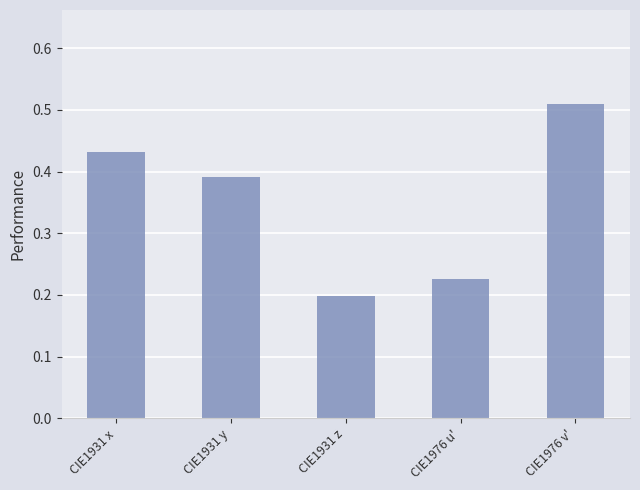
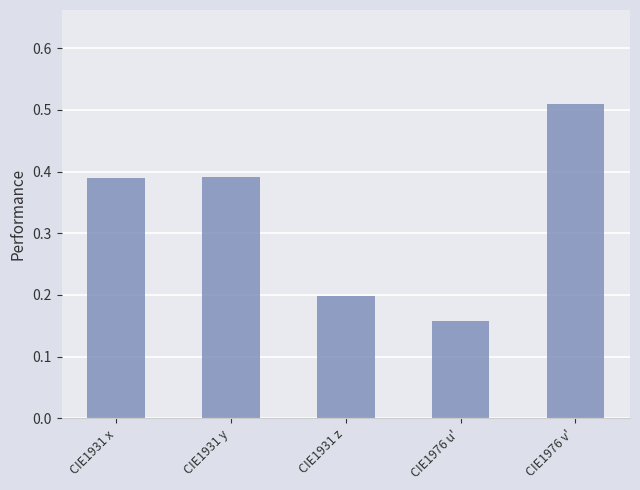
  {
-   "CIE1931 x": 0.43,
+   "CIE1931 x": 0.39,
    "CIE1931 y": 0.39,
    "CIE1931 z": 0.20,
-   "CIE1976 u'": 0.23,
+   "CIE1976 u'": 0.16,
    "CIE1976 v'": 0.51
  }
